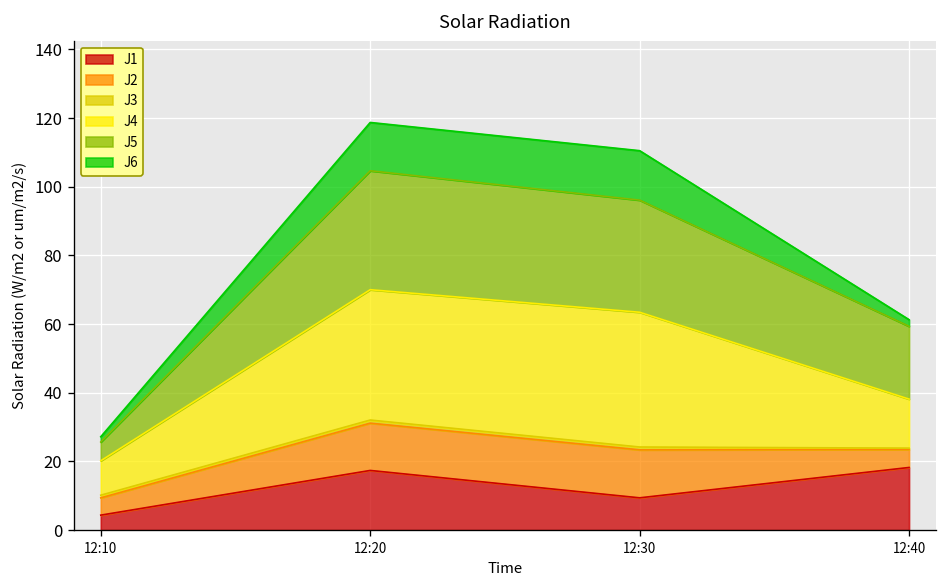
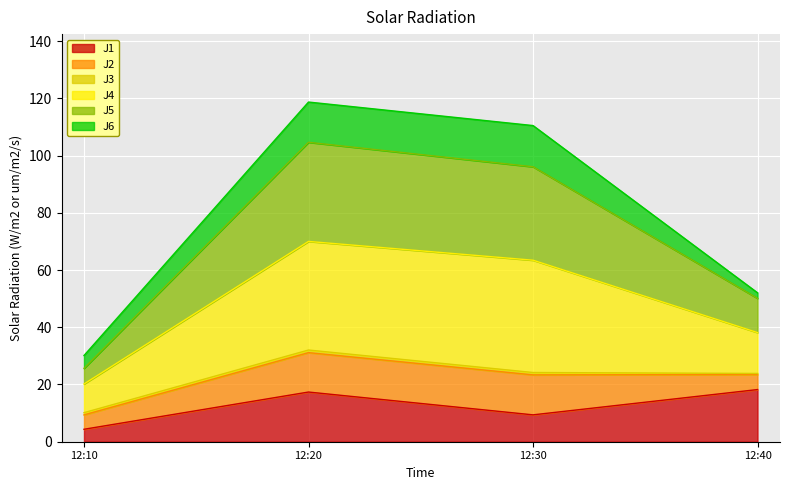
  {
    "J1": {
      "12:10": 4,
      "12:20": 17,
      "12:30": 9,
      "12:40": 18
    },
    "J2": {
      "12:20": 14
    },
    "J5": {
      "12:10": 5,
      "12:20": 35,
      "12:30": 33,
-     "12:40": 21
+     "12:40": 12
    },
    "J6": {
-     "12:10": 2,
+     "12:10": 4,
      "12:20": 14,
      "12:30": 14,
      "12:40": 2
    }
  }
